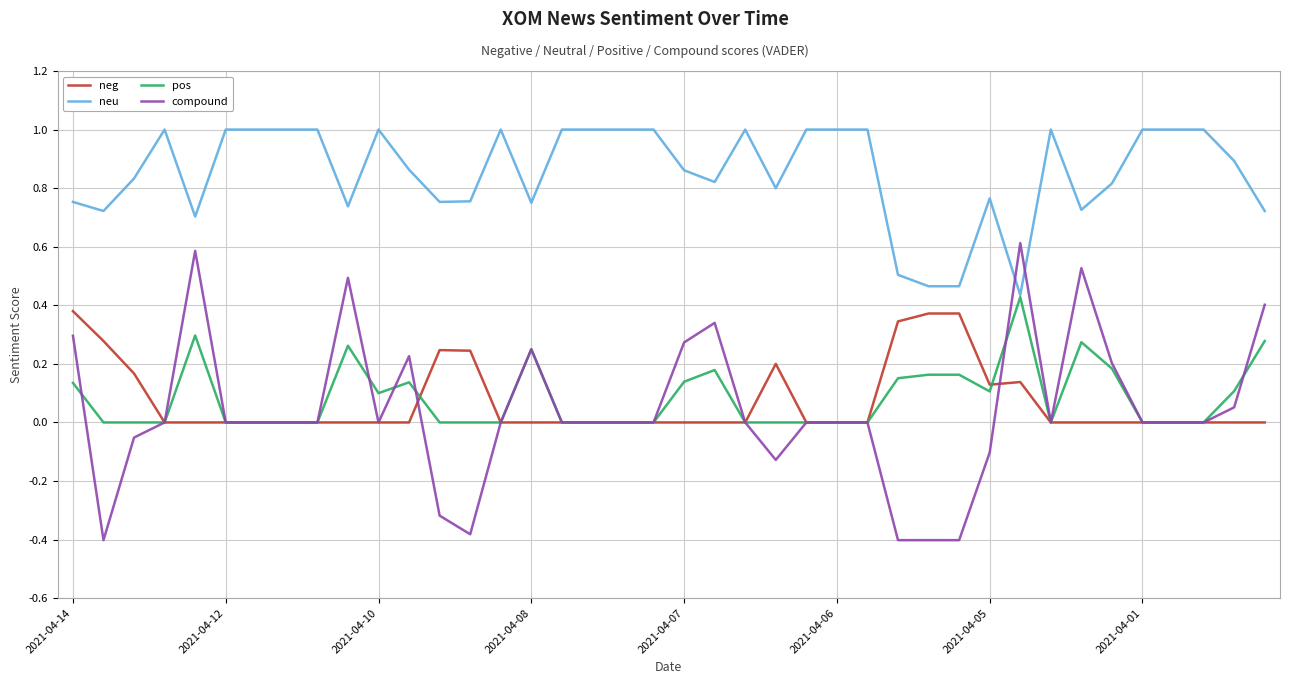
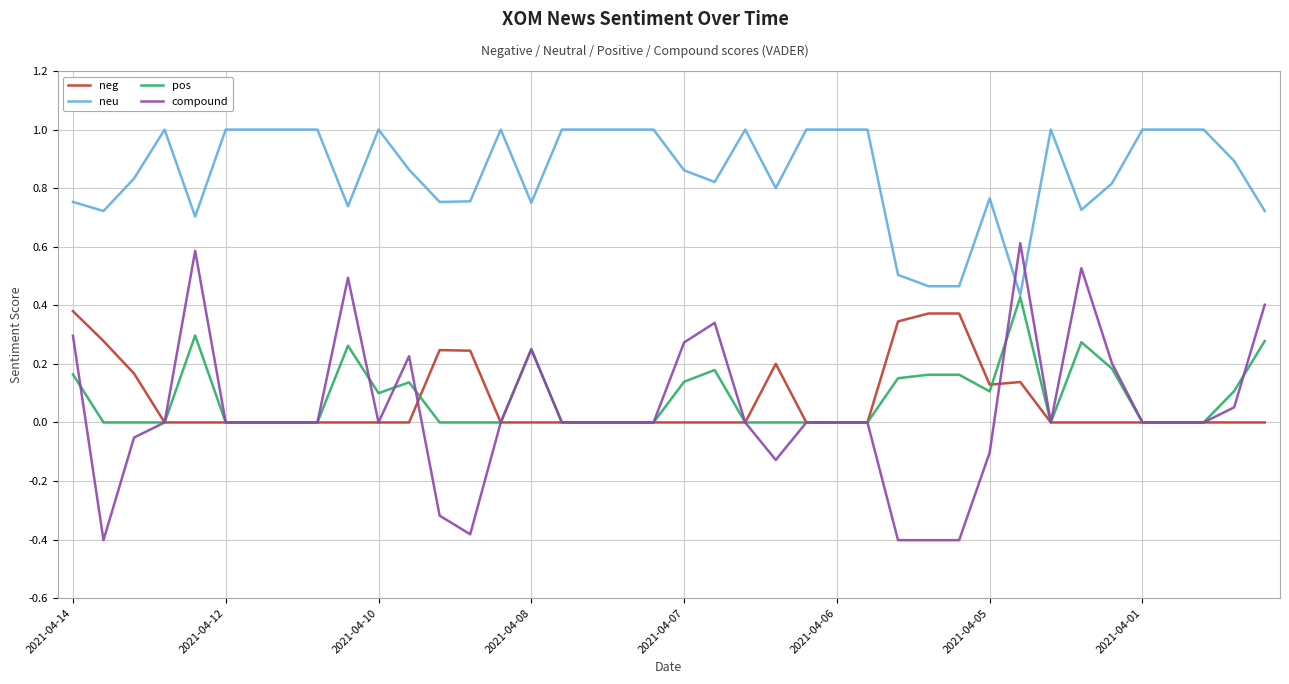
  {
    "neg": {
      "2021-04-14": 0.38
    },
    "neu": {
      "2021-04-14": 0.75,
      "2021-04-10": 1.00
    },
    "pos": {
-     "2021-04-14": 0.14,
+     "2021-04-14": 0.16,
      "2021-04-10": 0.10
    },
    "compound": {
      "2021-04-14": 0.30
    }
  }
